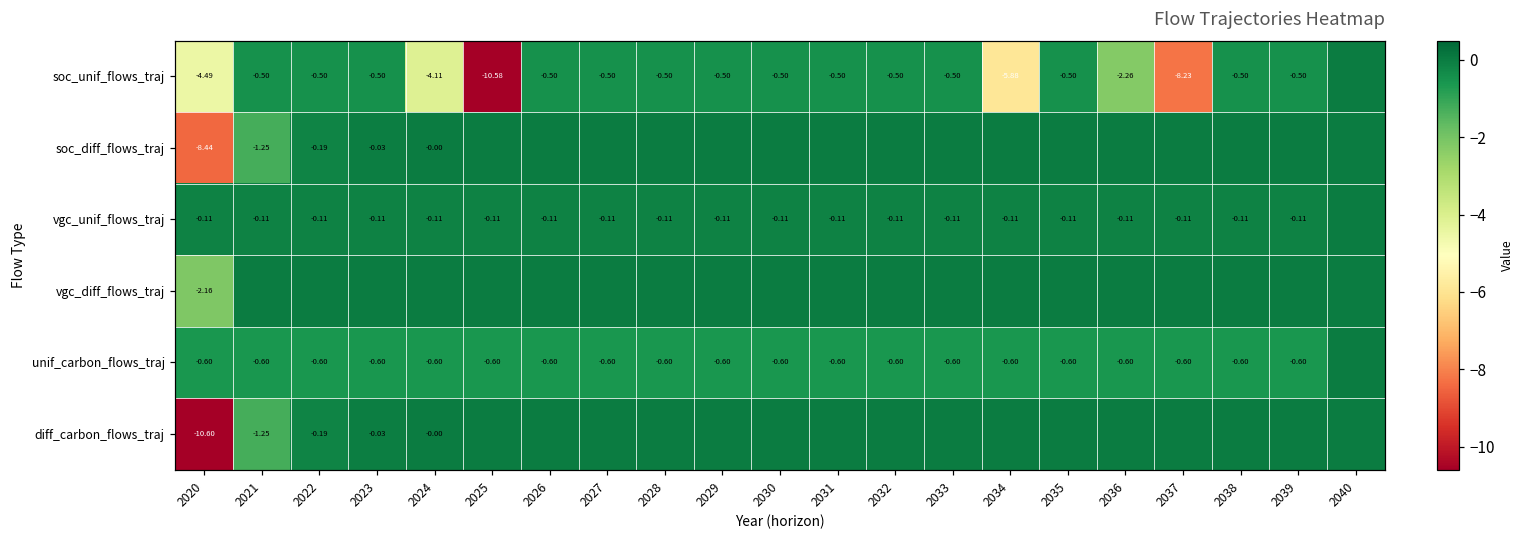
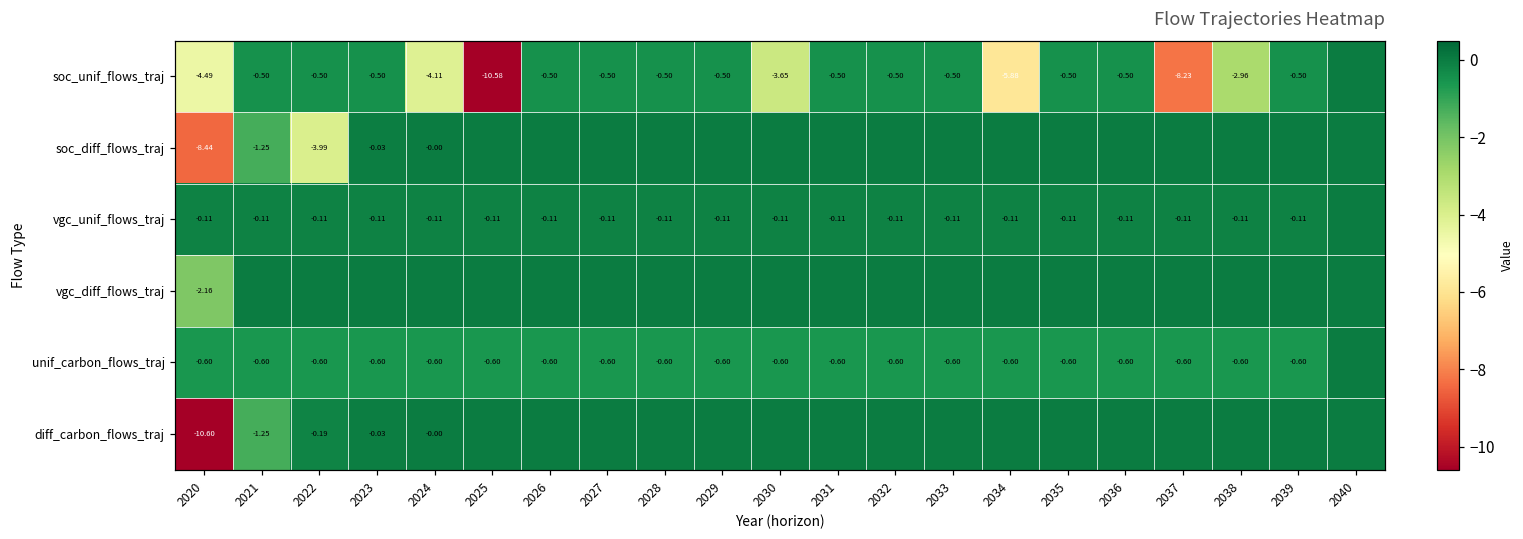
  {
    "soc_unif_flows_traj": {
      "2020": -4.49,
      "2021": -0.50,
      "2022": -0.50,
      "2023": -0.50,
      "2024": -4.11,
      "2025": -10.58,
      "2026": -0.50,
      "2027": -0.50,
      "2028": -0.50,
      "2029": -0.50,
-     "2030": -0.50,
+     "2030": -3.65,
      "2031": -0.50,
      "2032": -0.50,
      "2033": -0.50,
      "2034": -5.88,
      "2035": -0.50,
-     "2036": -2.26,
+     "2036": -0.50,
      "2037": -8.23,
-     "2038": -0.50,
+     "2038": -2.96,
      "2039": -0.50
    },
    "soc_diff_flows_traj": {
      "2020": -8.44,
      "2021": -1.25,
-     "2022": -0.19,
+     "2022": -3.99,
      "2023": -0.03,
      "2024": -0.00
    },
    "vgc_unif_flows_traj": {
      "2020": -0.11,
      "2021": -0.11,
      "2022": -0.11,
      "2023": -0.11,
      "2024": -0.11,
      "2025": -0.11,
      "2026": -0.11,
      "2027": -0.11,
      "2028": -0.11,
      "2029": -0.11,
      "2030": -0.11,
      "2031": -0.11,
      "2032": -0.11,
      "2033": -0.11,
      "2034": -0.11,
      "2035": -0.11,
      "2036": -0.11,
      "2037": -0.11,
      "2038": -0.11,
      "2039": -0.11
    },
    "vgc_diff_flows_traj": {
      "2020": -2.16
    },
    "unif_carbon_flows_traj": {
      "2020": -0.60,
      "2021": -0.60,
      "2022": -0.60,
      "2023": -0.60,
      "2024": -0.60,
      "2025": -0.60,
      "2026": -0.60,
      "2027": -0.60,
      "2028": -0.60,
      "2029": -0.60,
      "2030": -0.60,
      "2031": -0.60,
      "2032": -0.60,
      "2033": -0.60,
      "2034": -0.60,
      "2035": -0.60,
      "2036": -0.60,
      "2037": -0.60,
      "2038": -0.60,
      "2039": -0.60
    },
    "diff_carbon_flows_traj": {
      "2020": -10.60,
      "2021": -1.25,
      "2022": -0.19,
      "2023": -0.03,
      "2024": -0.00
    }
  }
